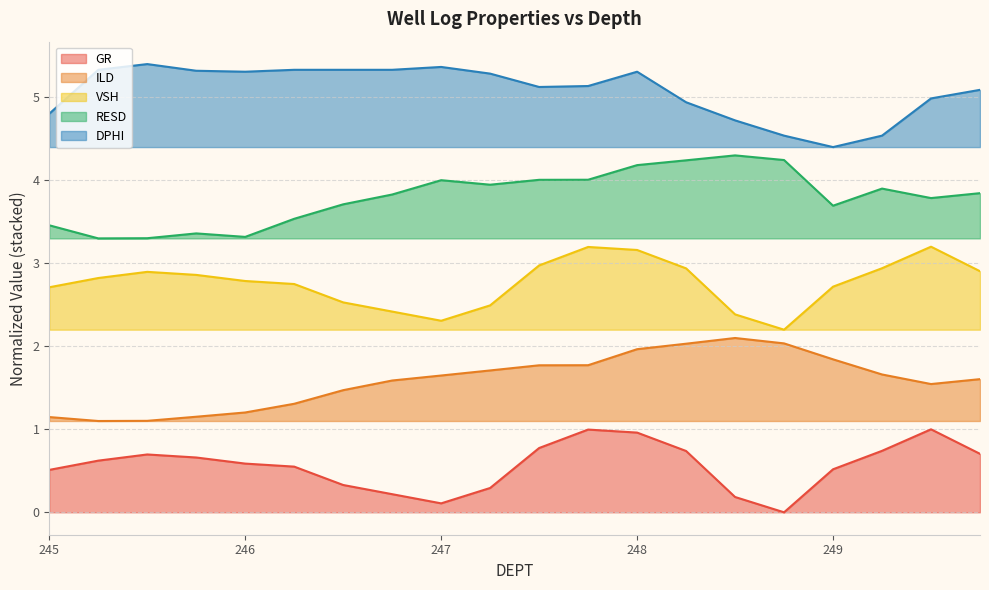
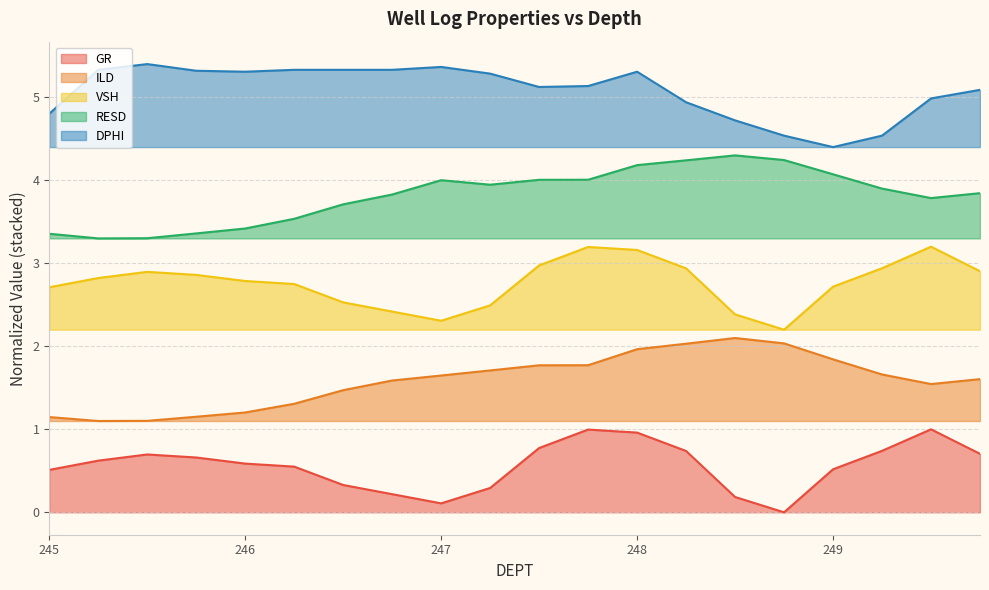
  {
    "RESD": {
-     "245": 3.5,
-     "246": 3.3,
+     "245": 3.4,
+     "246": 3.4,
      "247": 4.0,
      "248": 4.2,
-     "249": 3.7
+     "249": 4.1
    },
    "DPHI": {
      "245": 4.8,
      "246": 5.3,
      "247": 5.4,
      "248": 5.3,
      "249": 4.4
    }
  }
